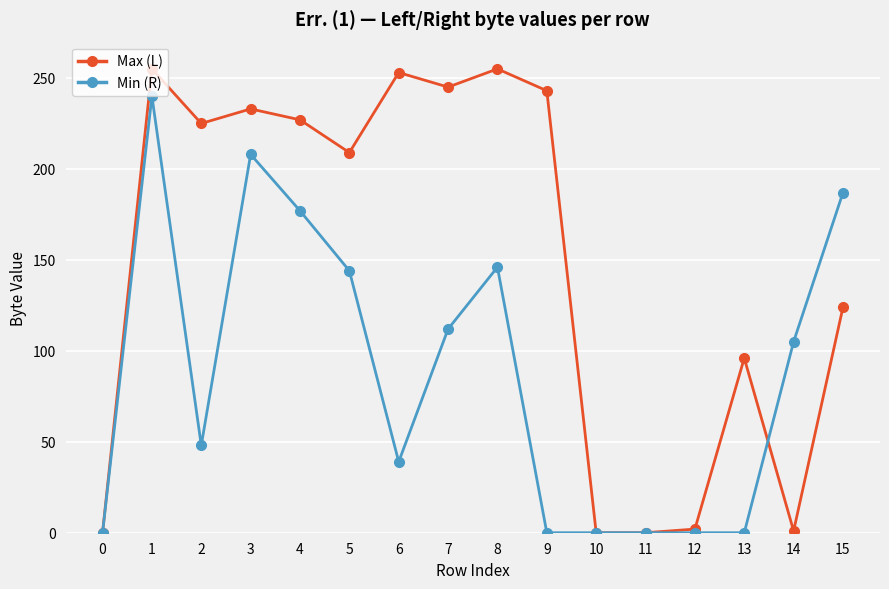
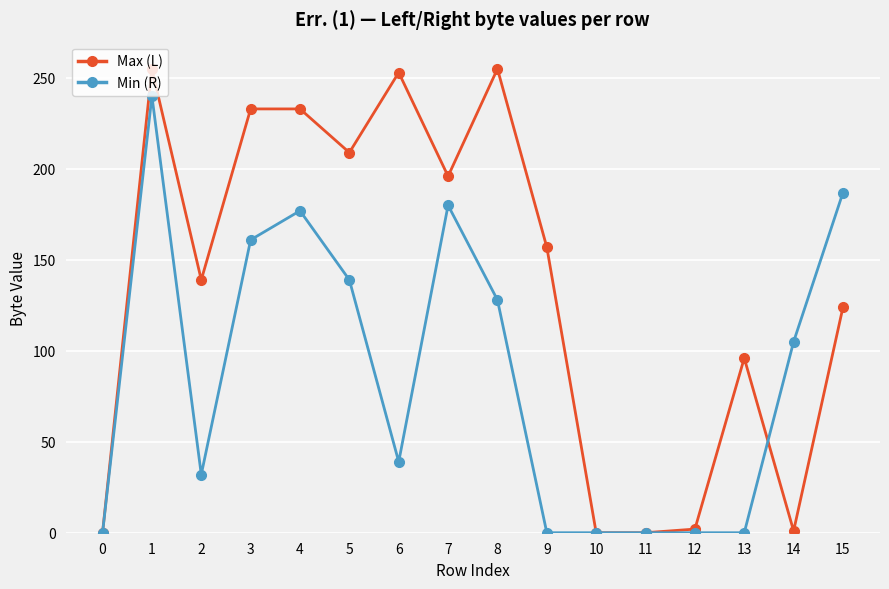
  {
    "Max (L)": {
-     "2": 225,
+     "2": 139,
      "3": 233,
-     "4": 227,
+     "4": 233,
      "5": 209,
      "6": 253,
-     "7": 245,
+     "7": 196,
      "8": 255,
-     "9": 243,
+     "9": 157,
      "12": 2,
      "13": 96,
      "14": 1,
      "15": 124
    },
    "Min (R)": {
      "1": 240,
-     "2": 48,
-     "3": 208,
+     "2": 32,
+     "3": 161,
      "4": 177,
-     "5": 144,
+     "5": 139,
      "6": 39,
-     "7": 112,
-     "8": 146,
+     "7": 180,
+     "8": 128,
      "9": 0,
      "12": 0,
      "13": 0,
      "14": 105,
      "15": 187
    }
  }
